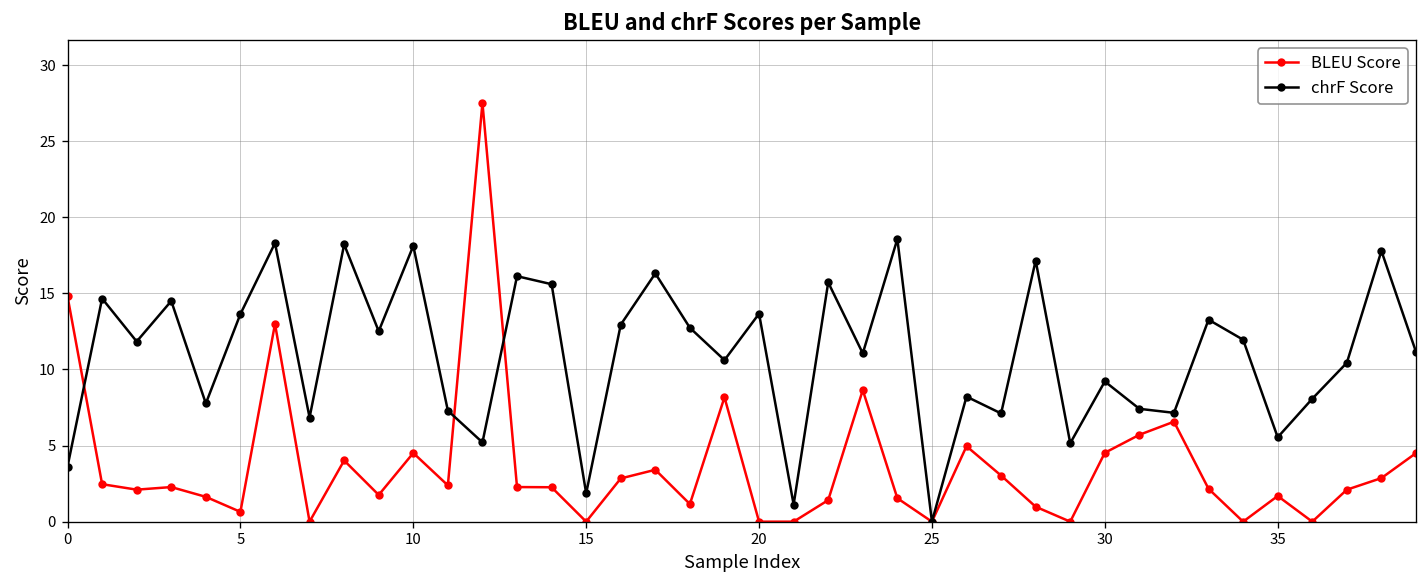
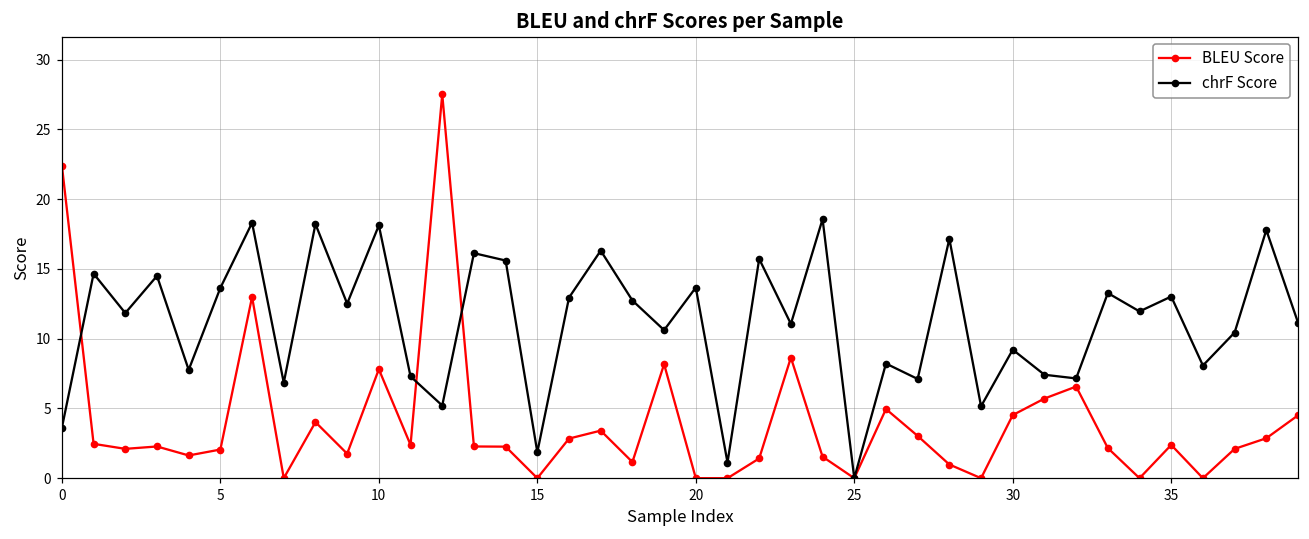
  {
    "BLEU Score": {
-     "0": 14.8,
-     "5": 0.6,
-     "10": 4.5,
+     "0": 22.4,
+     "5": 2.1,
+     "10": 7.8,
      "15": 0.0,
      "20": 0.0,
      "30": 4.5,
-     "35": 1.7
+     "35": 2.4
    },
    "chrF Score": {
      "0": 3.6,
      "5": 13.6,
      "10": 18.1,
      "15": 1.9,
      "20": 13.7,
      "30": 9.2,
-     "35": 5.5
+     "35": 13.0
    }
  }
